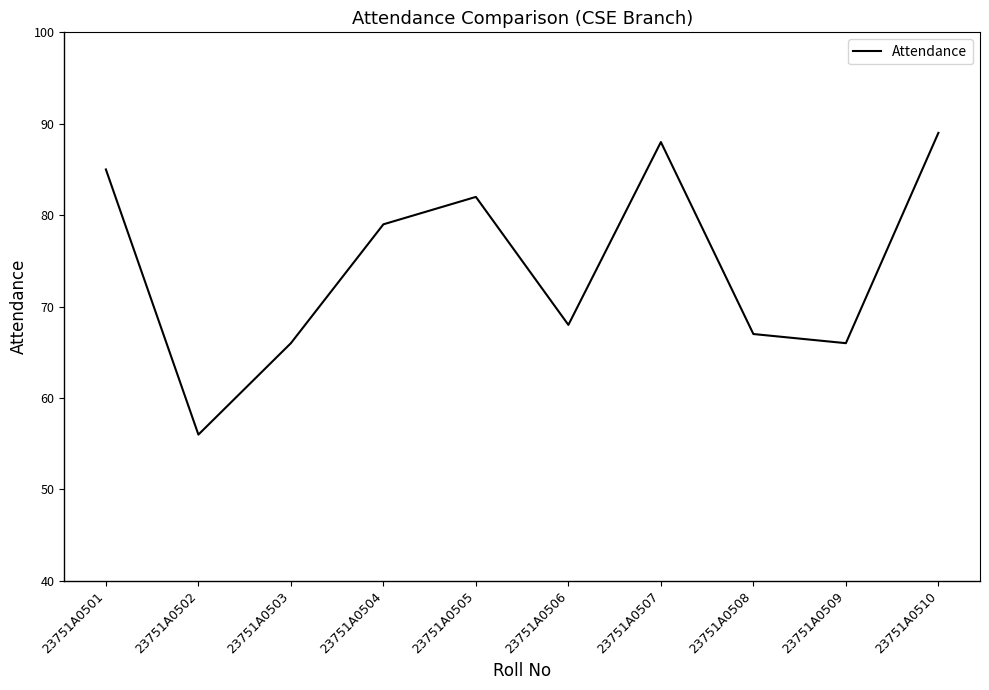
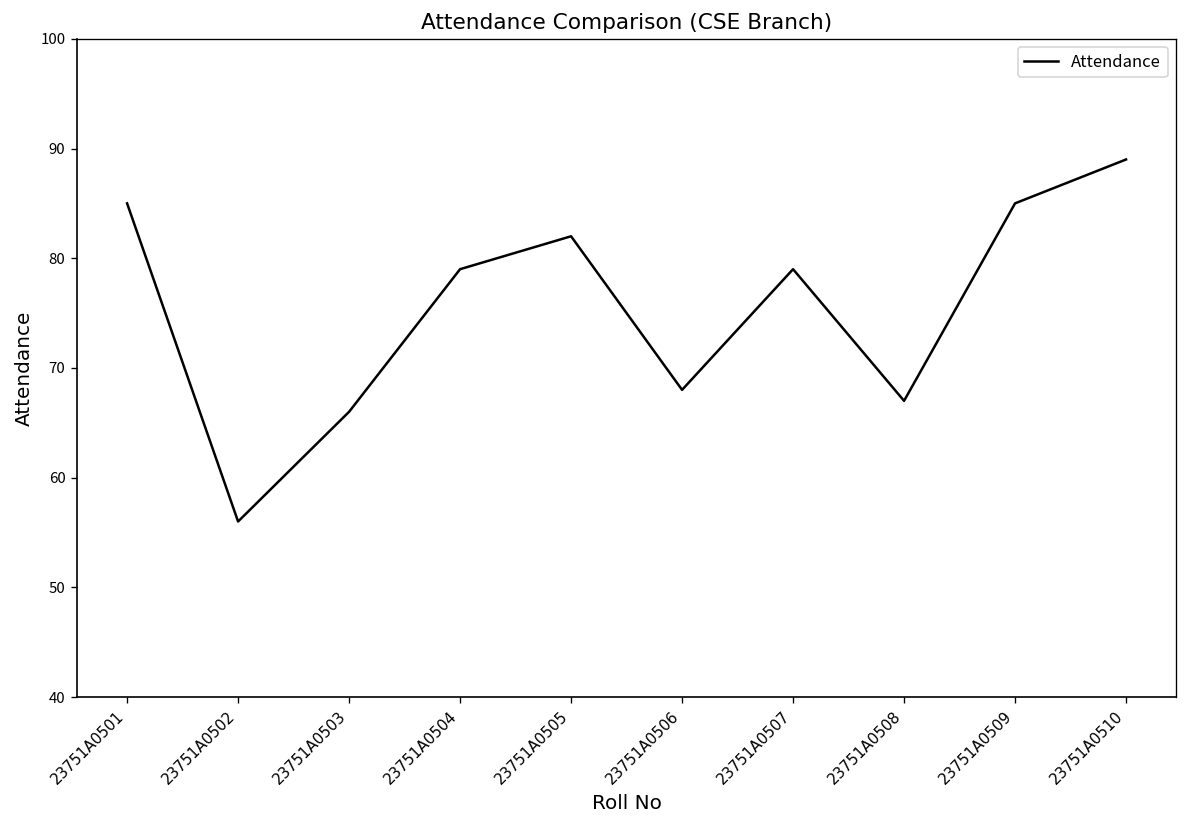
  {
    "23751A0501": 85,
    "23751A0502": 56,
    "23751A0503": 66,
    "23751A0504": 79,
    "23751A0505": 82,
    "23751A0506": 68,
-   "23751A0507": 88,
+   "23751A0507": 79,
    "23751A0508": 67,
-   "23751A0509": 66,
+   "23751A0509": 85,
    "23751A0510": 89
  }
